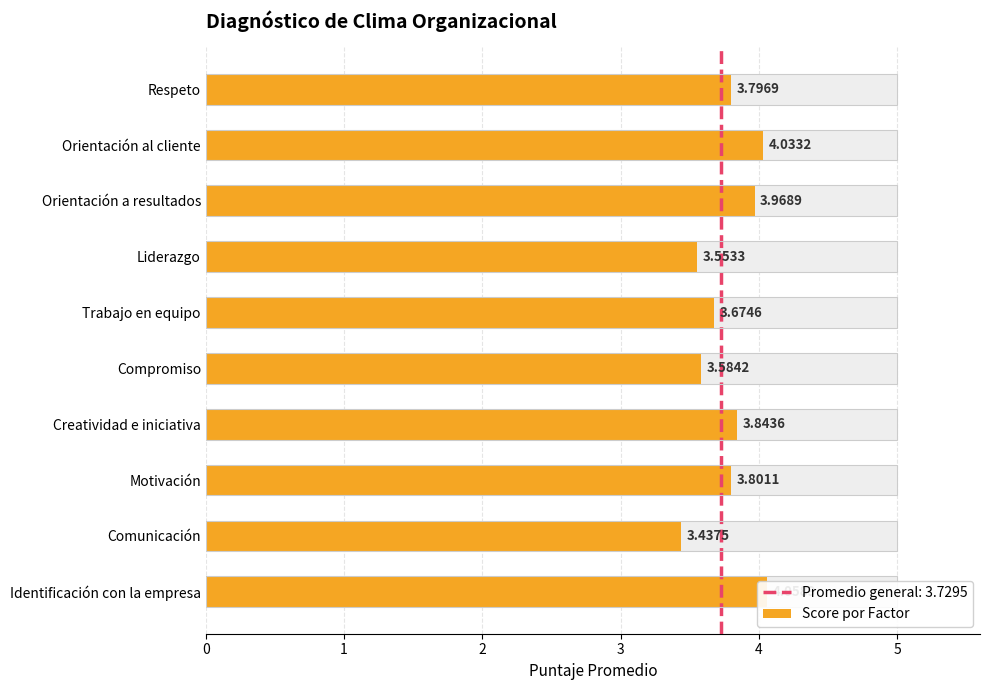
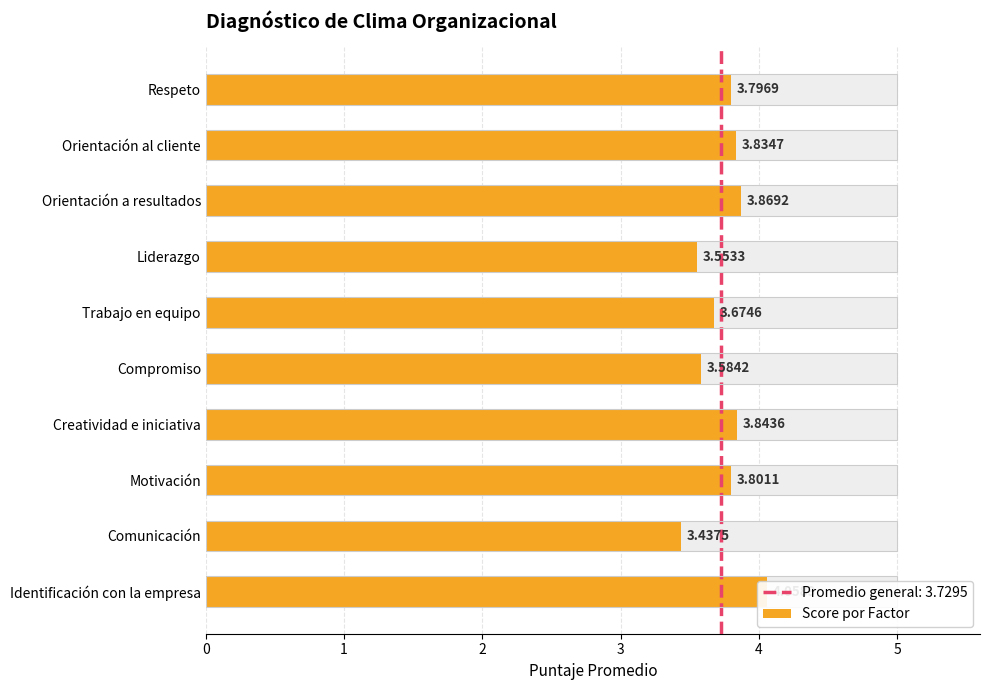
  {
    "Score por Factor": {
-     "Orientación al cliente": 4.0332,
-     "Orientación a resultados": 3.9689
+     "Orientación al cliente": 3.8347,
+     "Orientación a resultados": 3.8692
    }
  }
